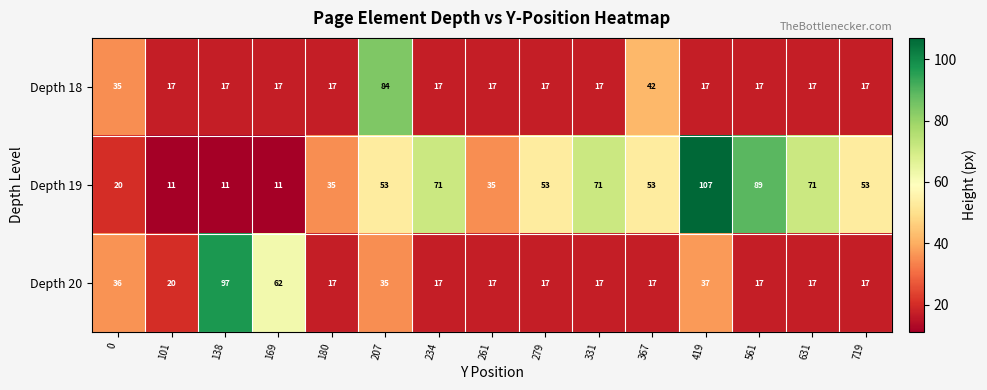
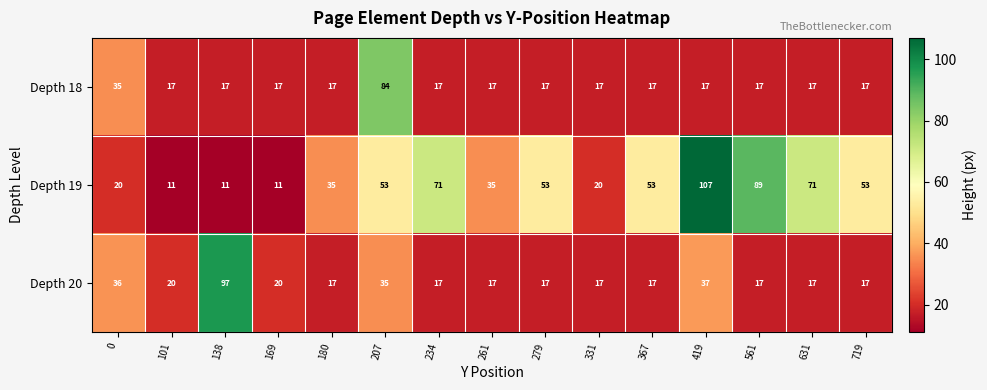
  {
    "Depth 18": {
      "0": 35,
      "101": 17,
      "138": 17,
      "169": 17,
      "180": 17,
      "207": 84,
      "234": 17,
      "261": 17,
      "279": 17,
      "331": 17,
-     "367": 42,
+     "367": 17,
      "419": 17,
      "561": 17,
      "631": 17,
      "719": 17
    },
    "Depth 19": {
      "0": 20,
      "101": 11,
      "138": 11,
      "169": 11,
      "180": 35,
      "207": 53,
      "234": 71,
      "261": 35,
      "279": 53,
-     "331": 71,
+     "331": 20,
      "367": 53,
      "419": 107,
      "561": 89,
      "631": 71,
      "719": 53
    },
    "Depth 20": {
      "0": 36,
      "101": 20,
      "138": 97,
-     "169": 62,
+     "169": 20,
      "180": 17,
      "207": 35,
      "234": 17,
      "261": 17,
      "279": 17,
      "331": 17,
      "367": 17,
      "419": 37,
      "561": 17,
      "631": 17,
      "719": 17
    }
  }
